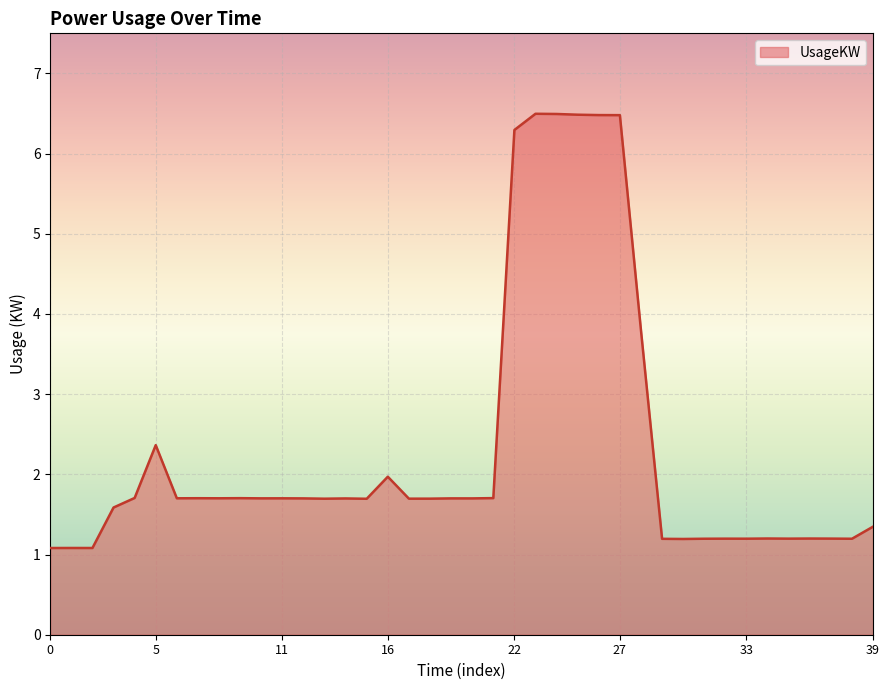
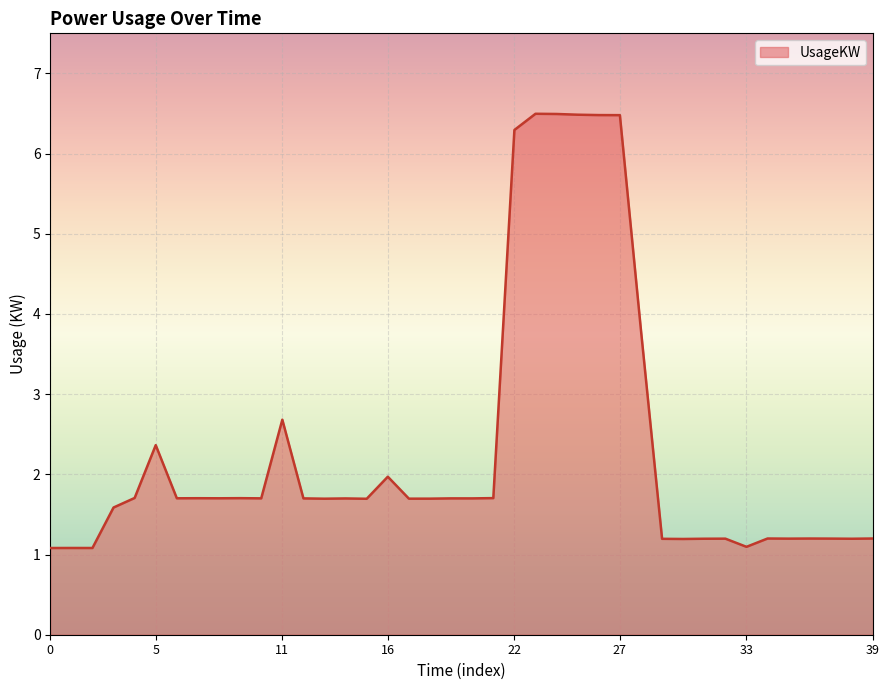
  {
    "0": 1.1,
    "5": 2.4,
-   "11": 1.7,
+   "11": 2.7,
    "16": 2.0,
    "22": 6.3,
    "27": 6.5,
-   "33": 1.2,
-   "39": 1.3
+   "33": 1.1,
+   "39": 1.2
  }
